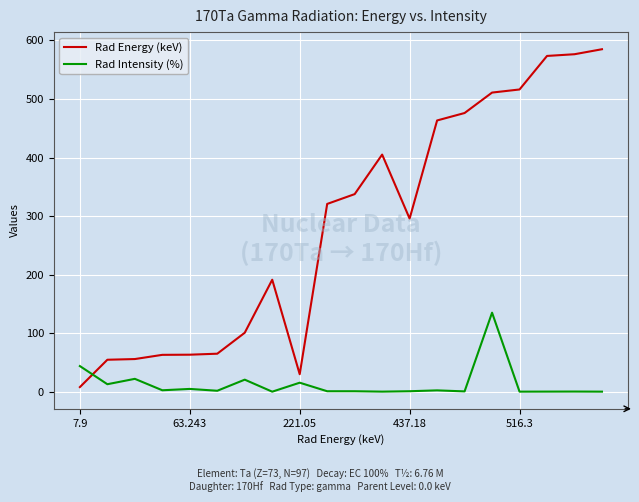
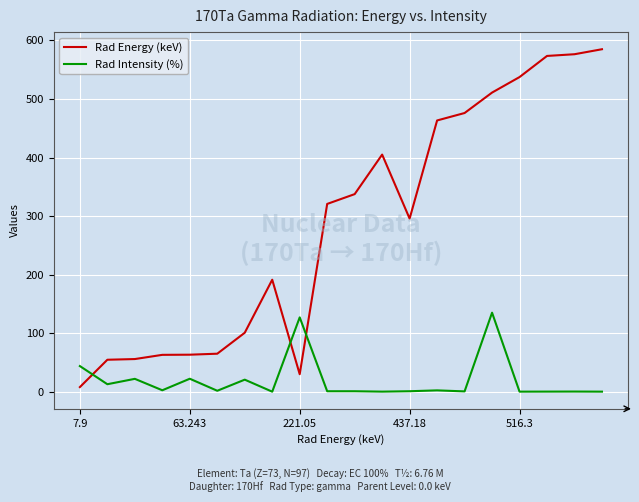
  {
    "Rad Energy (keV)": {
      "7.9": 10,
      "63.243": 60,
      "221.05": 30,
-     "516.3": 520
+     "516.3": 540
    },
    "Rad Intensity (%)": {
      "7.9": 40,
-     "63.243": 0,
-     "221.05": 20,
+     "63.243": 20,
+     "221.05": 130,
      "437.18": 0,
      "516.3": 0
    }
  }
